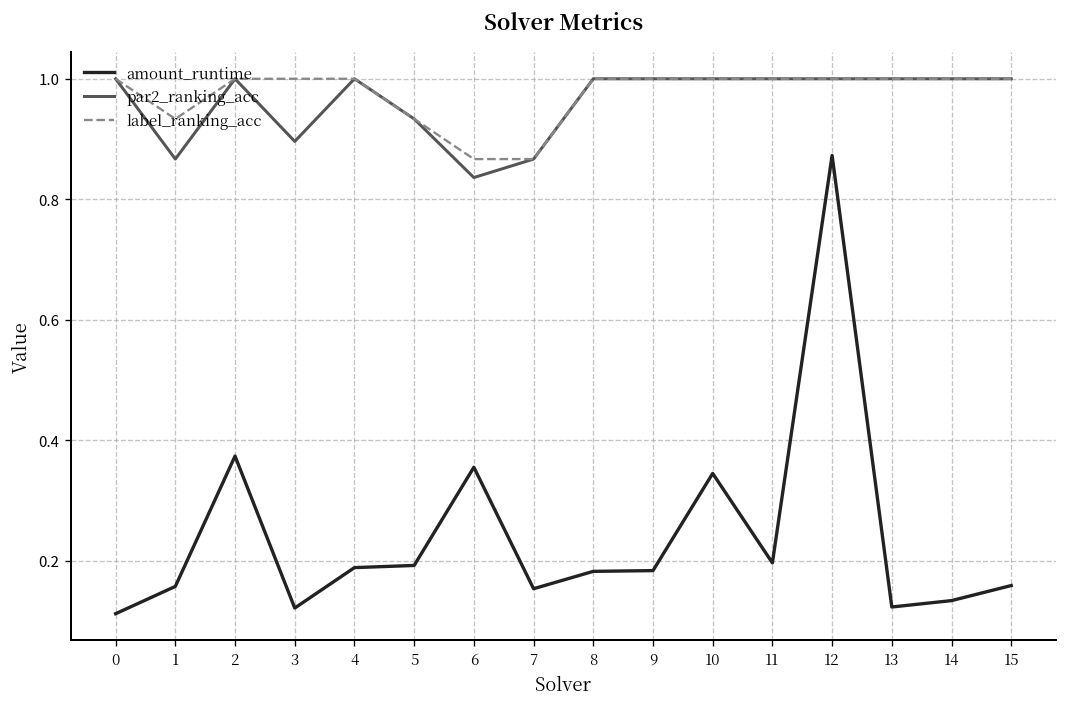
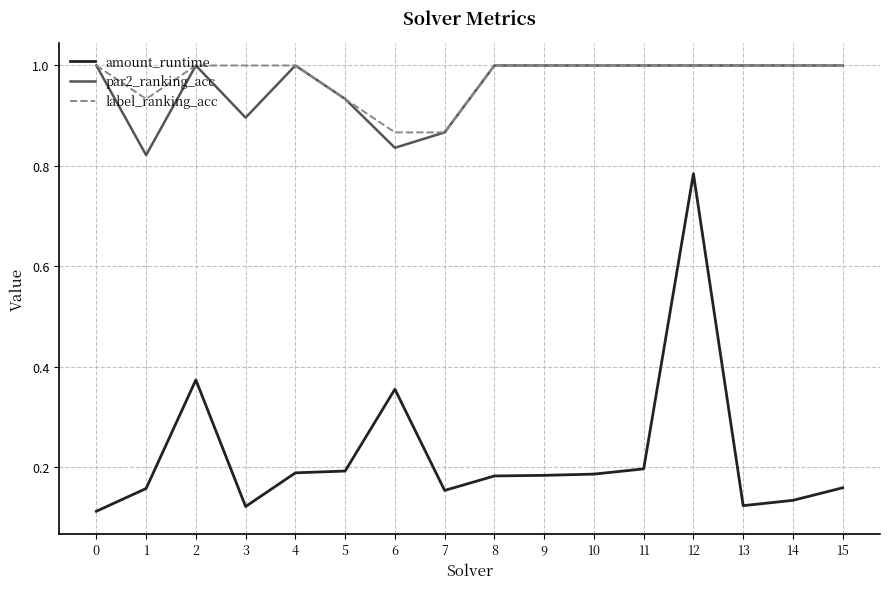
  {
    "amount_runtime": {
      "0": 0.11,
      "1": 0.16,
      "2": 0.37,
      "3": 0.12,
      "4": 0.19,
      "5": 0.19,
      "6": 0.35,
      "7": 0.15,
      "8": 0.18,
      "9": 0.18,
-     "10": 0.34,
+     "10": 0.19,
      "11": 0.20,
-     "12": 0.87,
+     "12": 0.78,
      "13": 0.12,
      "14": 0.13,
      "15": 0.16
    },
    "par2_ranking_acc": {
-     "1": 0.87,
+     "1": 0.82,
      "3": 0.90,
      "6": 0.84
    },
    "label_ranking_acc": {
      "1": 0.93,
      "3": 1.00,
      "6": 0.87
    }
  }
